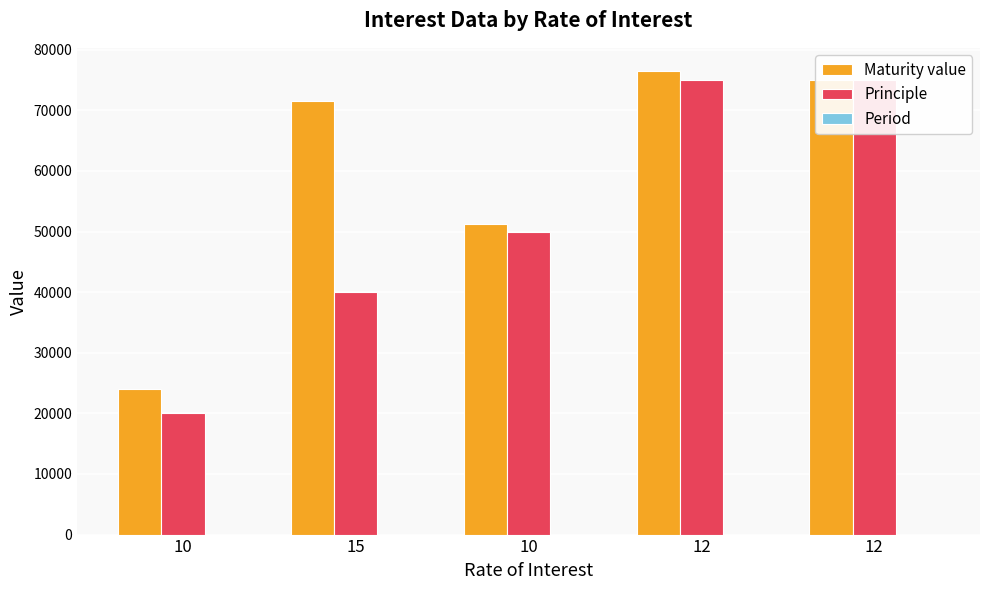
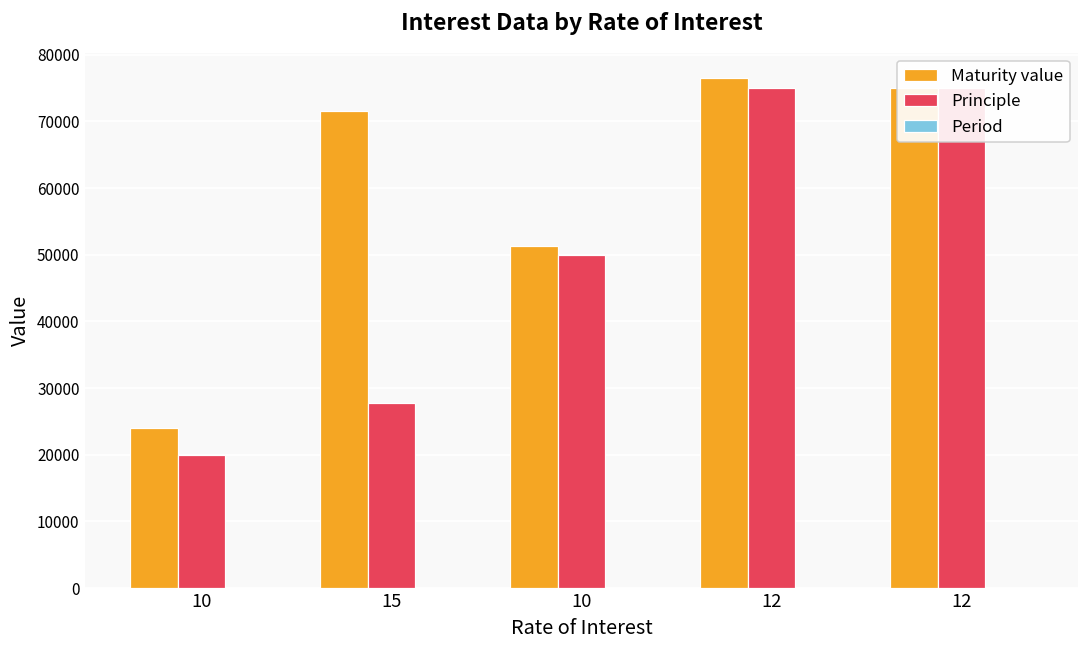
  {
    "Maturity value": {
      "15": 72000
    },
    "Principle": {
-     "15": 40000
+     "15": 28000
    }
  }
